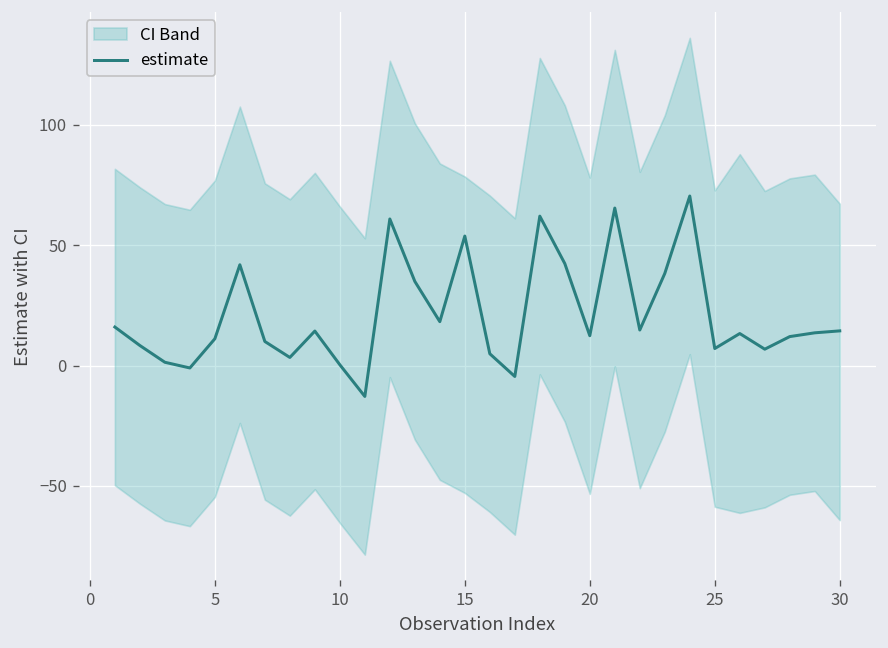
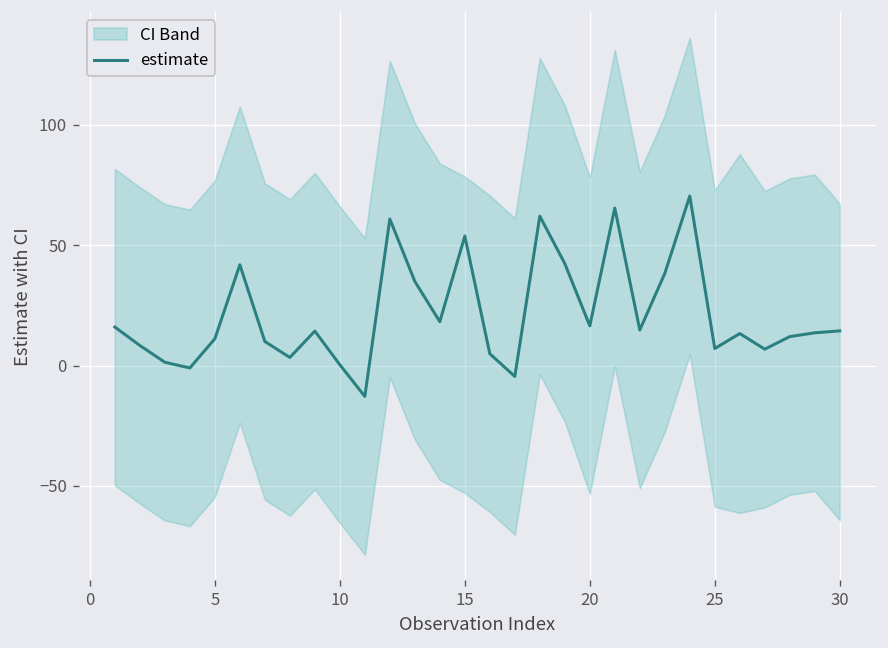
  {
    "estimate": {
      "5": 11,
      "10": 0,
      "15": 54,
-     "20": 12,
+     "20": 17,
      "25": 7,
      "30": 14
    }
  }
